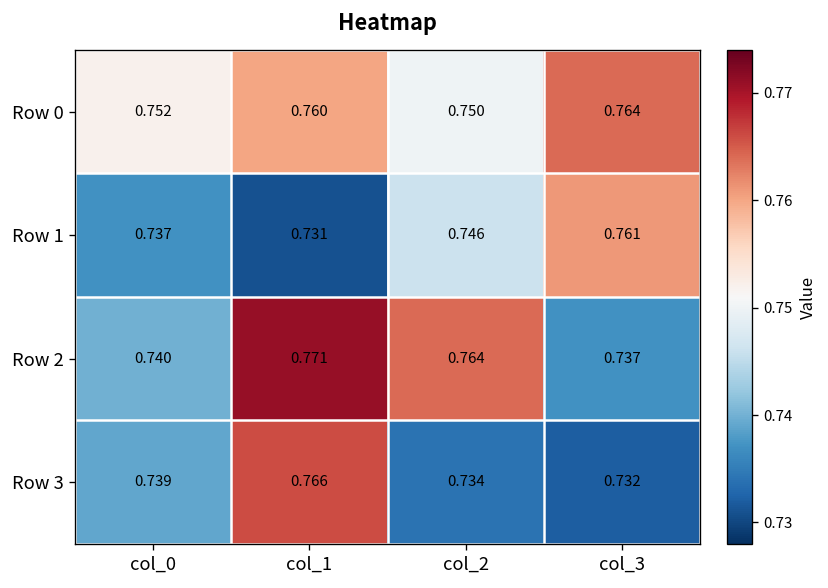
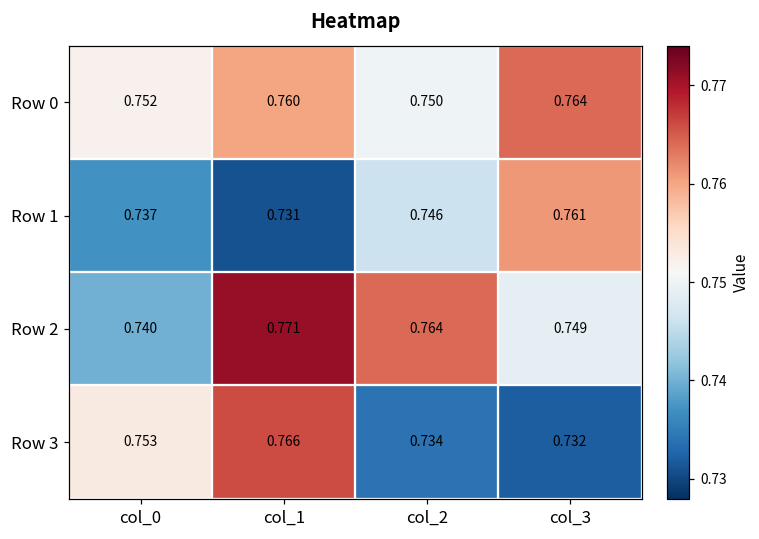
  {
    "Row 0": {
      "col_0": 0.752,
      "col_1": 0.760,
      "col_2": 0.750,
      "col_3": 0.764
    },
    "Row 1": {
      "col_0": 0.737,
      "col_1": 0.731,
      "col_2": 0.746,
      "col_3": 0.761
    },
    "Row 2": {
      "col_0": 0.740,
      "col_1": 0.771,
      "col_2": 0.764,
-     "col_3": 0.737
+     "col_3": 0.749
    },
    "Row 3": {
-     "col_0": 0.739,
+     "col_0": 0.753,
      "col_1": 0.766,
      "col_2": 0.734,
      "col_3": 0.732
    }
  }
